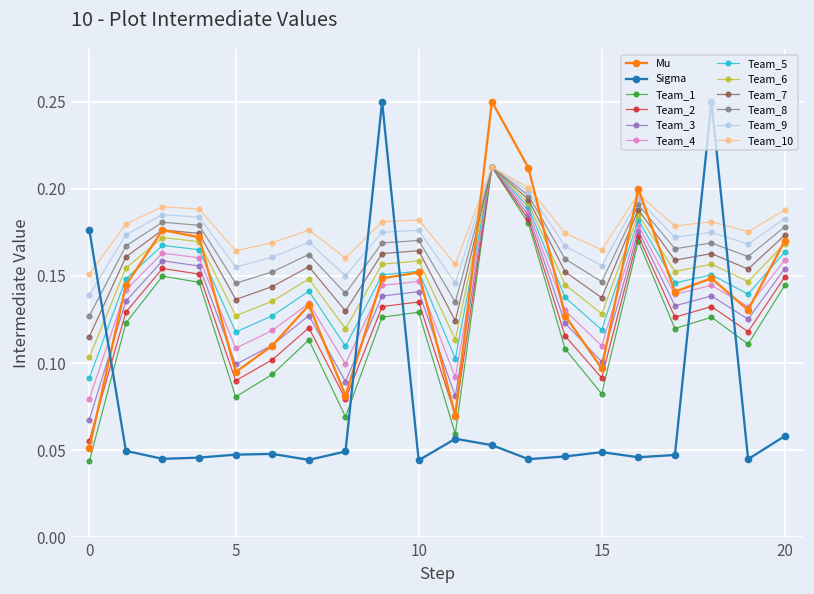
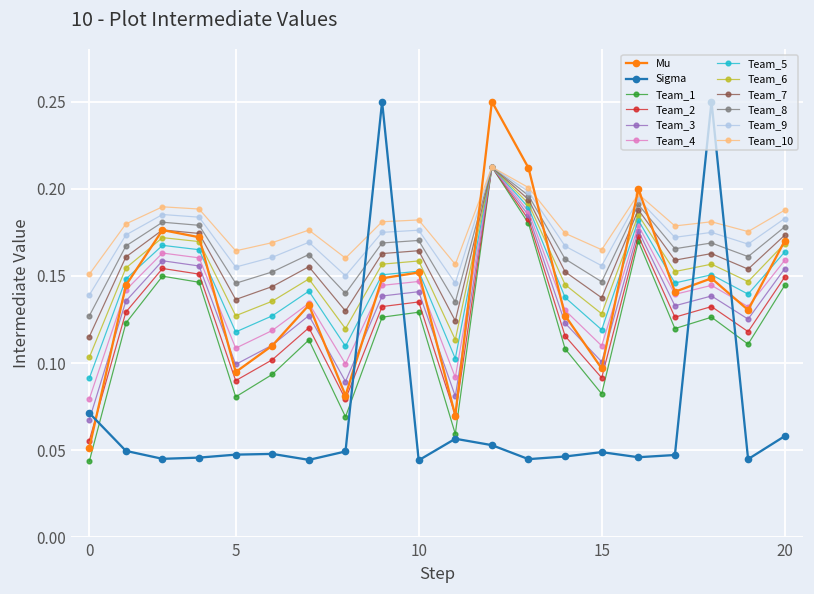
  {
    "Mu": {
      "0": 0.051
    },
    "Sigma": {
-     "0": 0.176,
+     "0": 0.071,
      "20": 0.058
    },
    "Team_1": {
      "0": 0.044,
      "20": 0.145
    },
    "Team_2": {
      "0": 0.056,
      "20": 0.149
    },
    "Team_3": {
      "0": 0.067,
      "20": 0.154
    },
    "Team_4": {
      "0": 0.079,
      "20": 0.159
    },
    "Team_5": {
      "0": 0.091,
      "20": 0.164
    },
    "Team_6": {
      "0": 0.103
    },
    "Team_7": {
      "0": 0.115,
      "20": 0.173
    },
    "Team_8": {
      "0": 0.127,
      "20": 0.178
    },
    "Team_9": {
      "0": 0.139,
      "20": 0.183
    },
    "Team_10": {
      "0": 0.151,
      "20": 0.188
    }
  }
